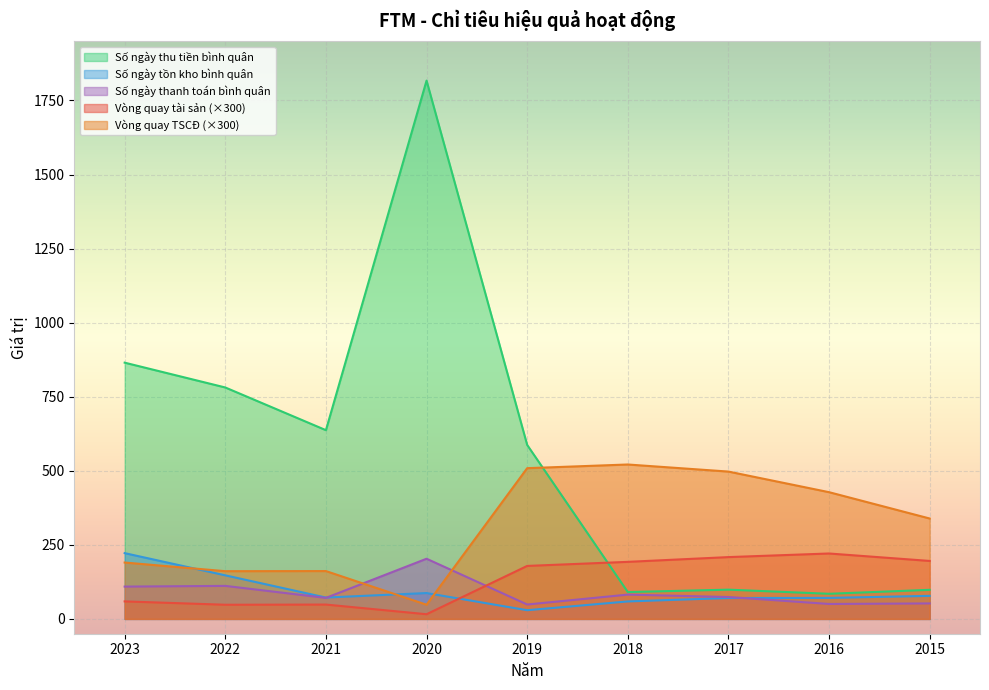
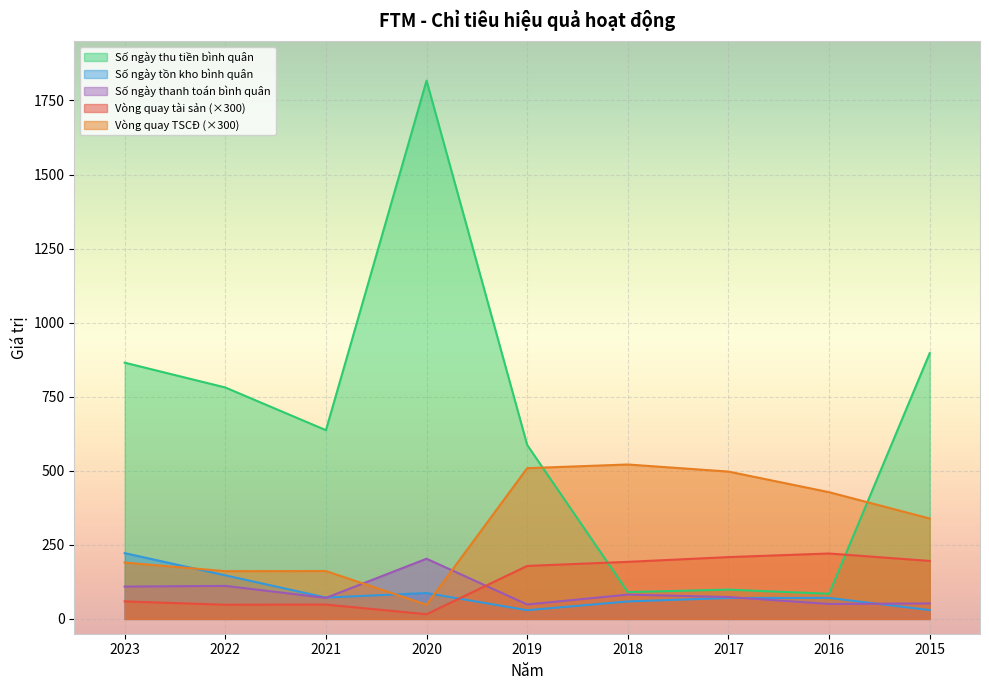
  {
    "Số ngày thu tiền bình quân": {
      "2023": 860,
      "2022": 780,
      "2021": 640,
      "2020": 1820,
      "2019": 590,
      "2017": 100,
      "2016": 80,
-     "2015": 100
+     "2015": 900
    },
    "Số ngày tồn kho bình quân": {
      "2023": 220,
      "2022": 150,
      "2020": 90,
      "2019": 30,
      "2018": 60,
      "2016": 70,
-     "2015": 80
+     "2015": 30
    },
    "Số ngày thanh toán bình quân": {
      "2023": 110,
      "2022": 110,
      "2020": 200,
      "2019": 50,
      "2016": 50,
      "2015": 50
    }
  }
